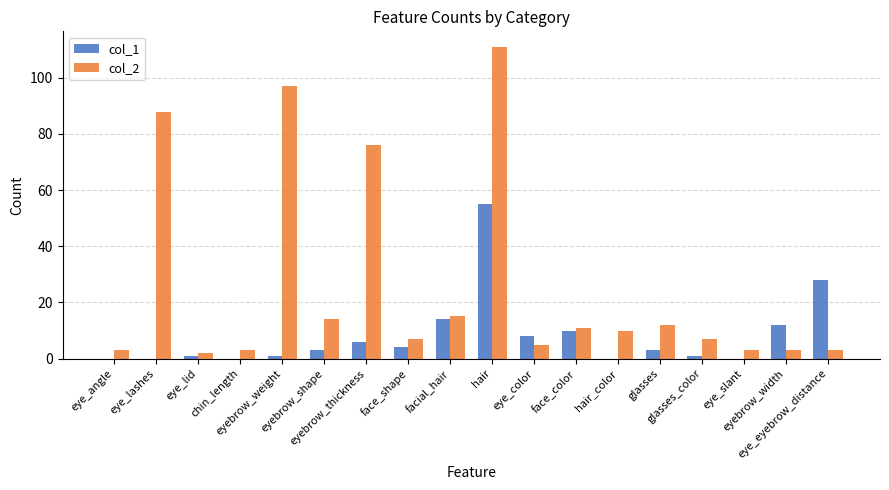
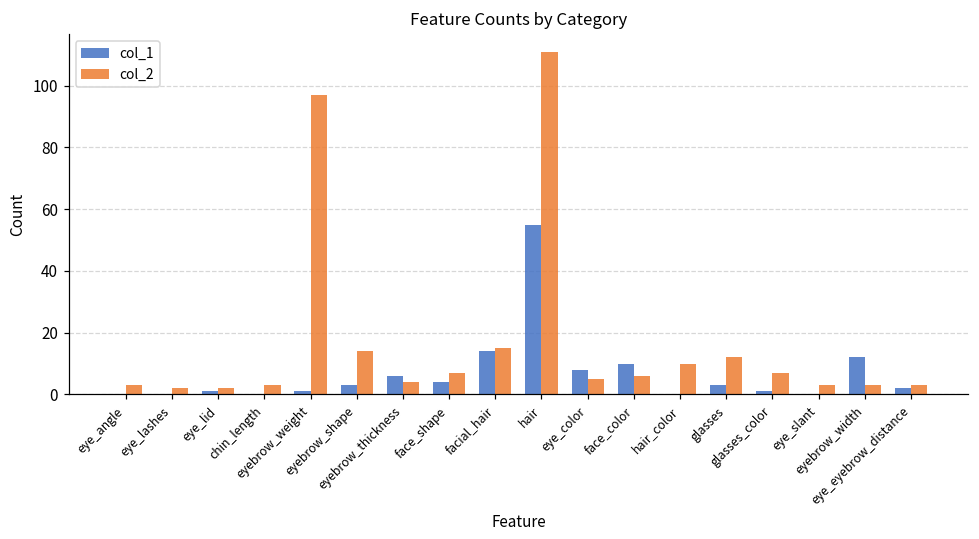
  {
    "col_1": {
      "eye_angle": 0,
      "eye_lashes": 0,
      "eye_lid": 1,
      "chin_length": 0,
      "eyebrow_weight": 1,
      "eyebrow_shape": 3,
      "eyebrow_thickness": 6,
      "face_shape": 4,
      "facial_hair": 14,
      "hair": 55,
      "eye_color": 8,
      "face_color": 10,
      "hair_color": 0,
      "glasses": 3,
      "glasses_color": 1,
      "eye_slant": 0,
      "eyebrow_width": 12,
-     "eye_eyebrow_distance": 28
+     "eye_eyebrow_distance": 2
    },
    "col_2": {
      "eye_angle": 3,
-     "eye_lashes": 88,
+     "eye_lashes": 2,
      "eye_lid": 2,
      "chin_length": 3,
      "eyebrow_weight": 97,
      "eyebrow_shape": 14,
-     "eyebrow_thickness": 76,
+     "eyebrow_thickness": 4,
      "face_shape": 7,
      "facial_hair": 15,
      "hair": 111,
      "eye_color": 5,
-     "face_color": 11,
+     "face_color": 6,
      "hair_color": 10,
      "glasses": 12,
      "glasses_color": 7,
      "eye_slant": 3,
      "eyebrow_width": 3,
      "eye_eyebrow_distance": 3
    }
  }
